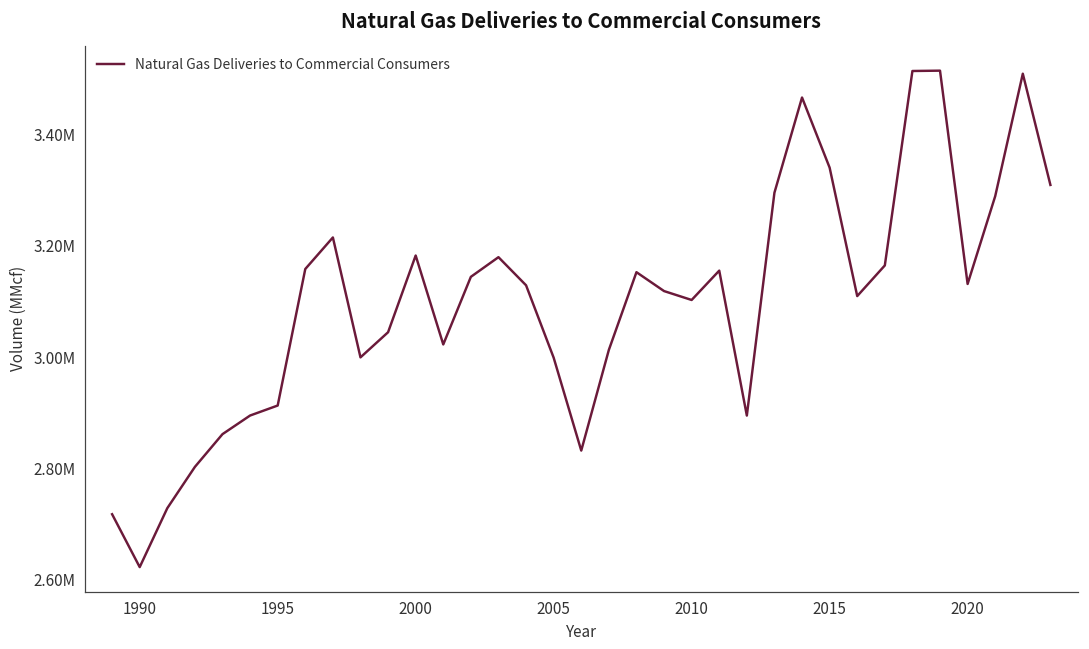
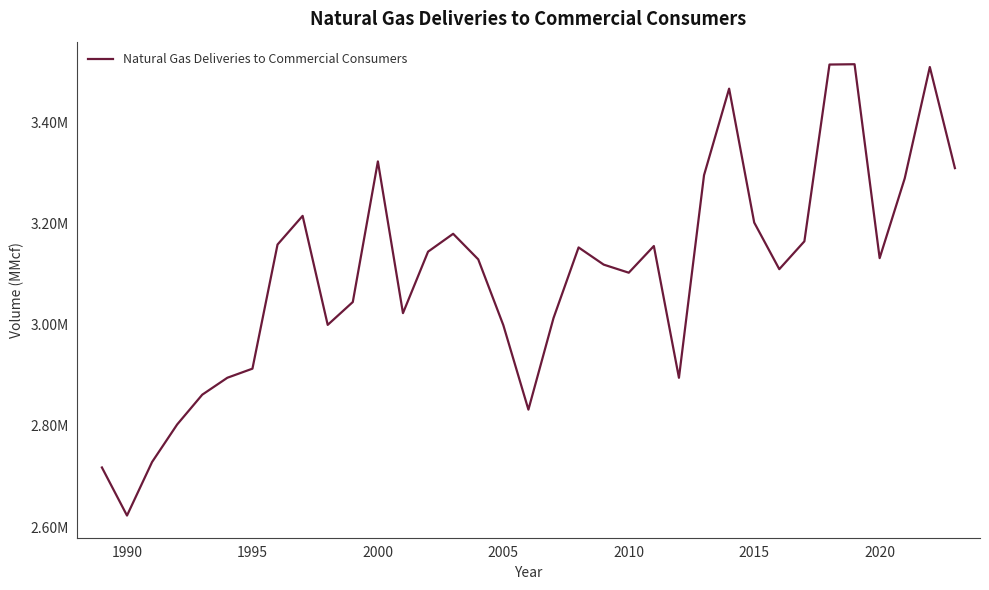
  {
    "1990": 2620000,
    "1995": 2910000,
-   "2000": 3180000,
+   "2000": 3320000,
    "2005": 3000000,
    "2010": 3100000,
-   "2015": 3340000,
+   "2015": 3200000,
    "2020": 3130000
  }
